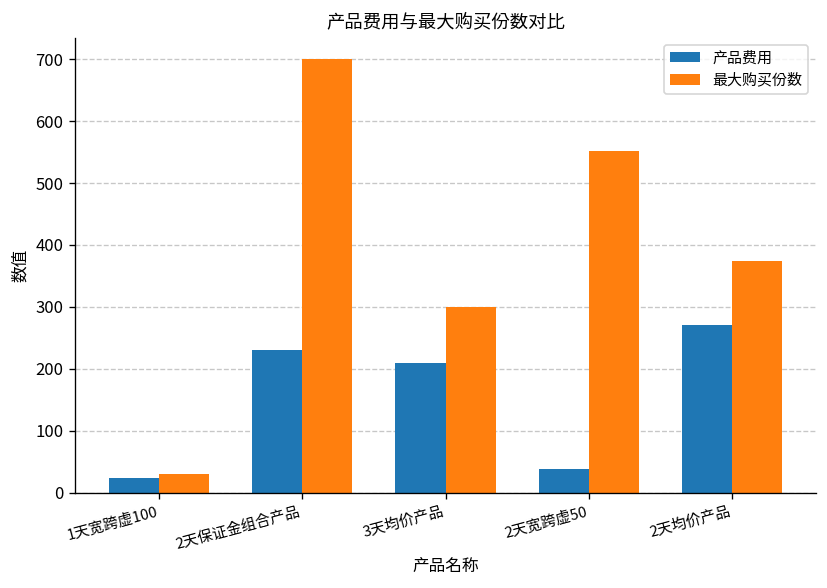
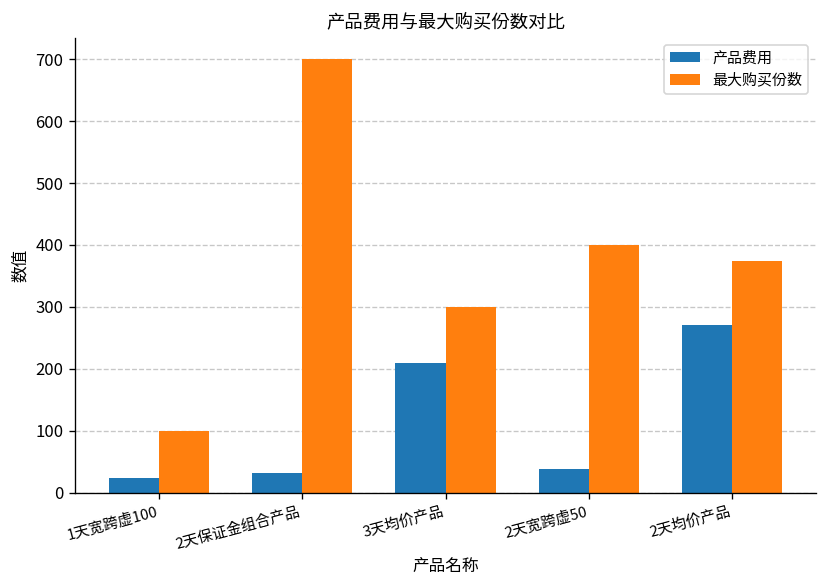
  {
    "产品费用": {
      "1天宽跨虚100": 20,
-     "2天保证金组合产品": 230,
+     "2天保证金组合产品": 30,
      "3天均价产品": 210,
      "2天宽跨虚50": 40,
      "2天均价产品": 270
    },
    "最大购买份数": {
-     "1天宽跨虚100": 30,
+     "1天宽跨虚100": 100,
      "2天保证金组合产品": 700,
      "3天均价产品": 300,
-     "2天宽跨虚50": 550,
+     "2天宽跨虚50": 400,
      "2天均价产品": 370
    }
  }
